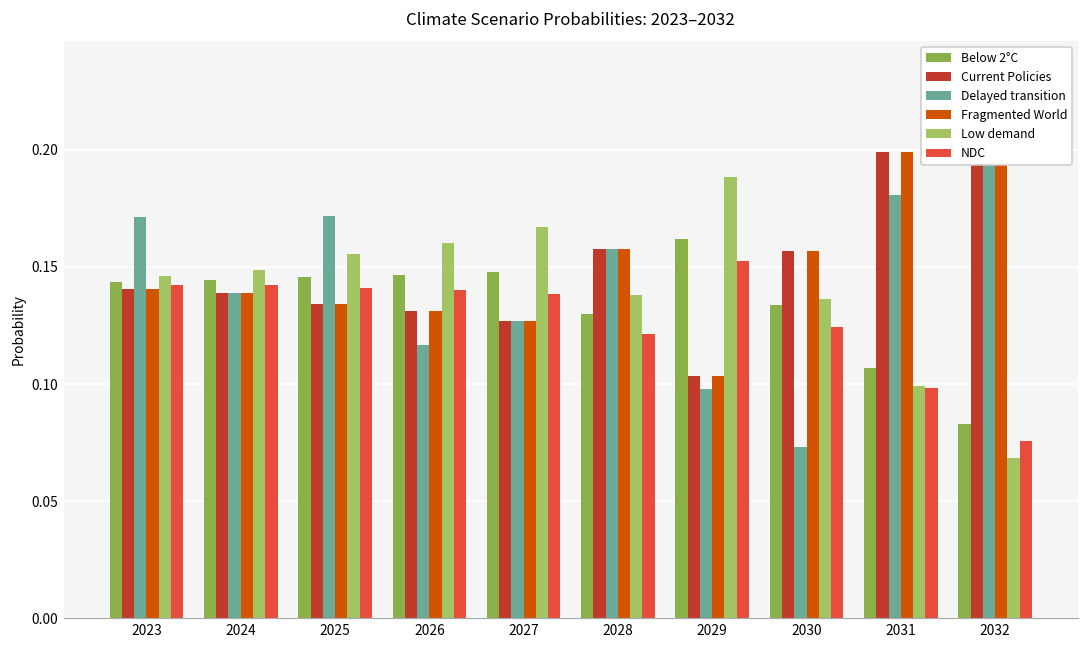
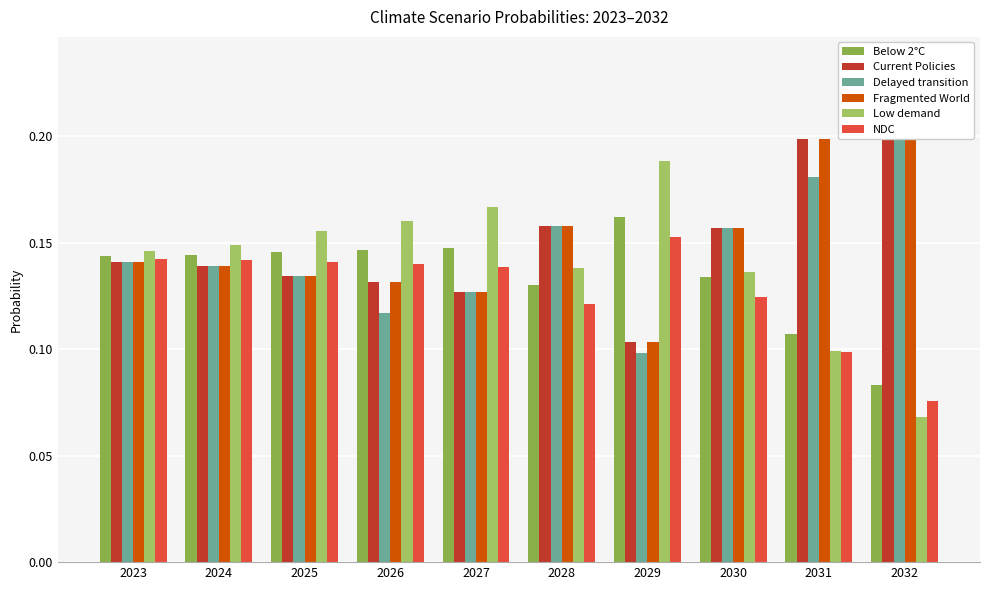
  {
    "Delayed transition": {
-     "2023": 0.171,
+     "2023": 0.141,
      "2024": 0.139,
-     "2025": 0.172,
+     "2025": 0.134,
      "2026": 0.117,
      "2027": 0.127,
      "2028": 0.158,
      "2029": 0.098,
-     "2030": 0.073,
+     "2030": 0.157,
      "2031": 0.181
    }
  }
